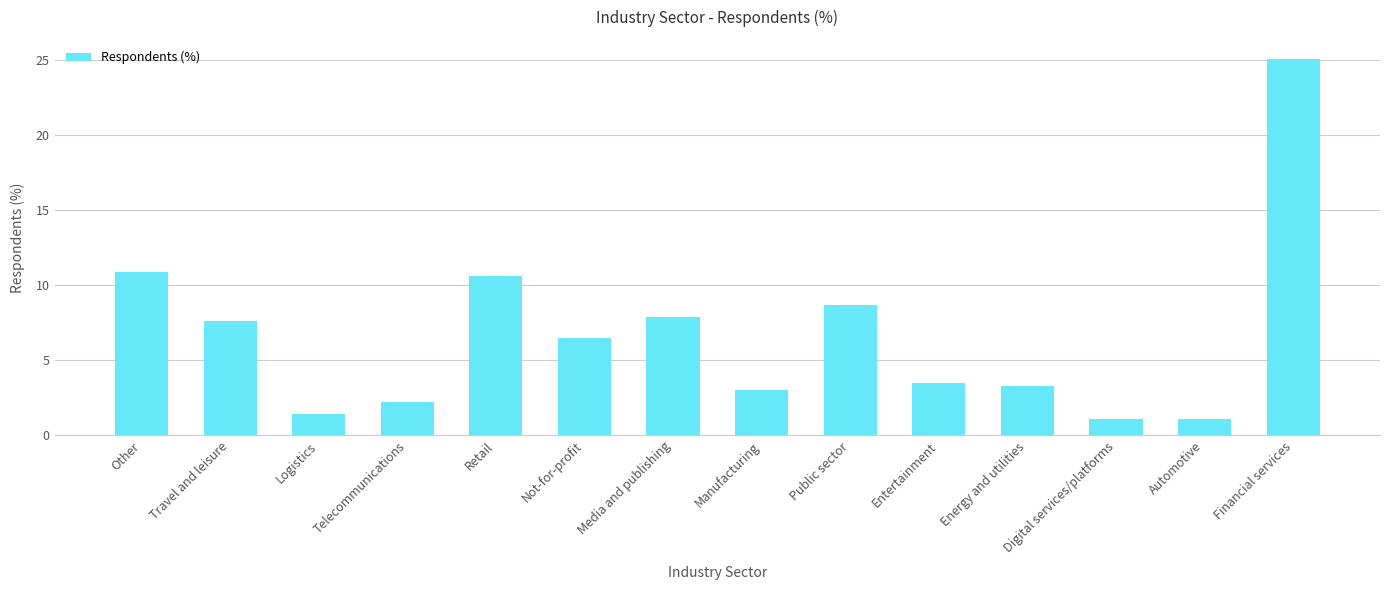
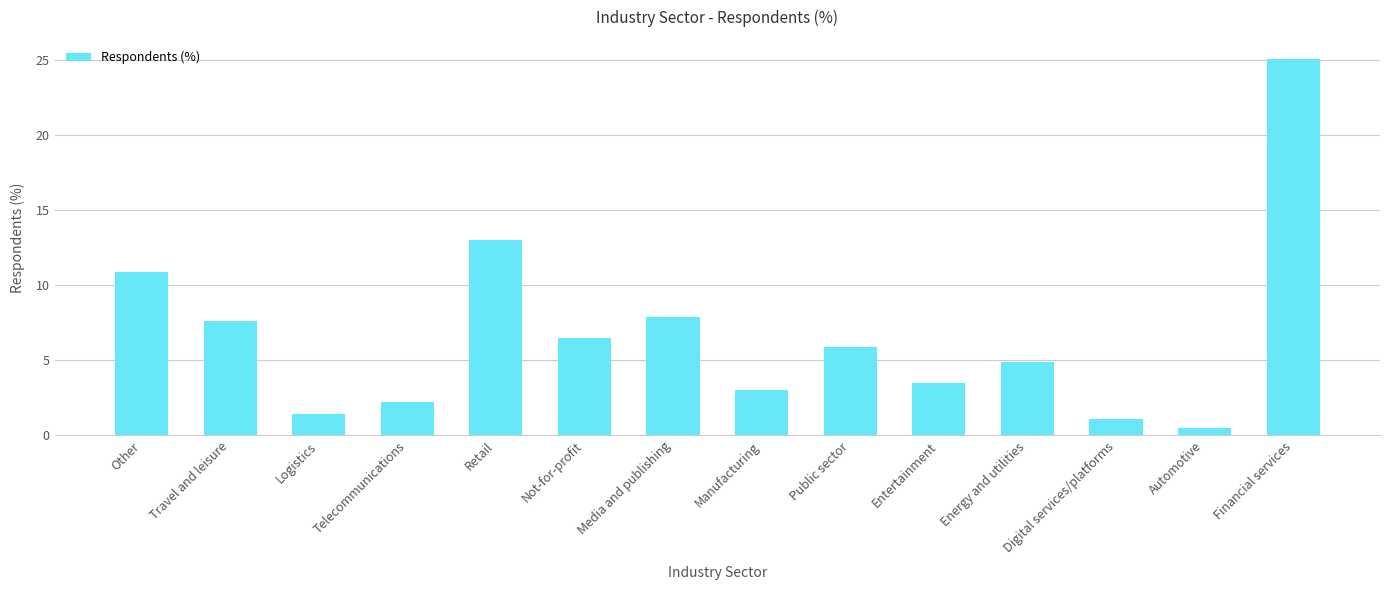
  {
    "Other": 10.9,
    "Travel and leisure": 7.6,
    "Logistics": 1.4,
    "Telecommunications": 2.2,
-   "Retail": 10.6,
+   "Retail": 13.0,
    "Not-for-profit": 6.5,
    "Media and publishing": 7.9,
    "Manufacturing": 3.0,
-   "Public sector": 8.7,
+   "Public sector": 5.9,
    "Entertainment": 3.5,
-   "Energy and utilities": 3.3,
+   "Energy and utilities": 4.9,
    "Digital services/platforms": 1.1,
-   "Automotive": 1.1,
+   "Automotive": 0.5,
    "Financial services": 25.1
  }
